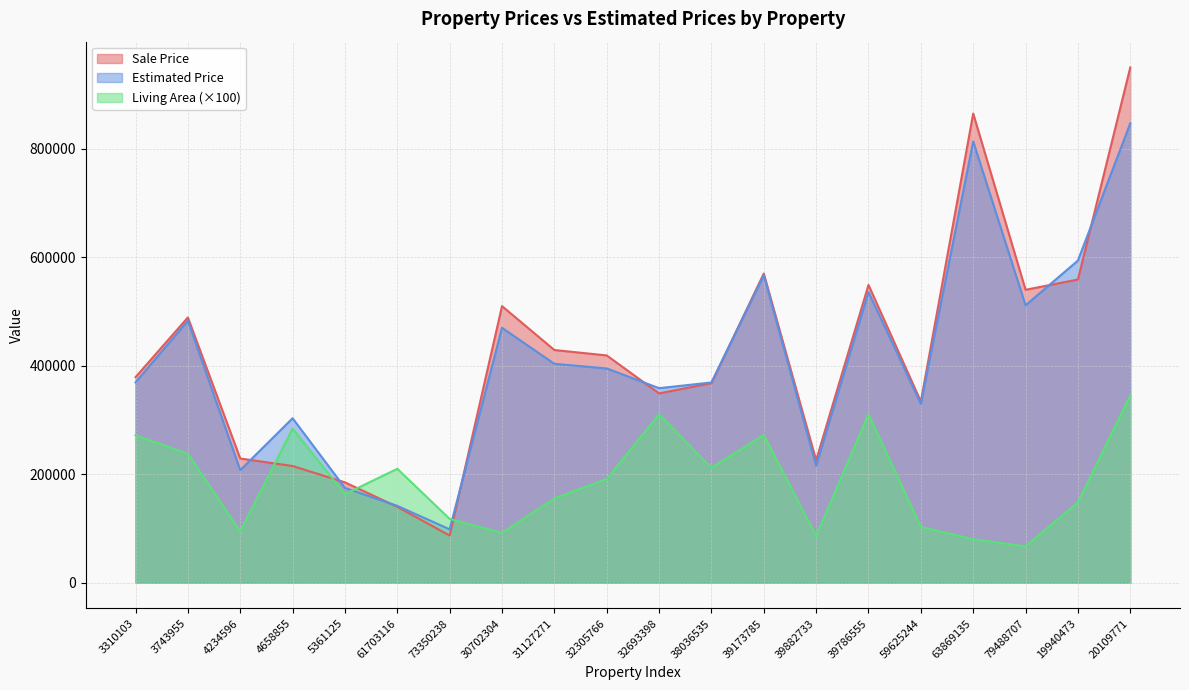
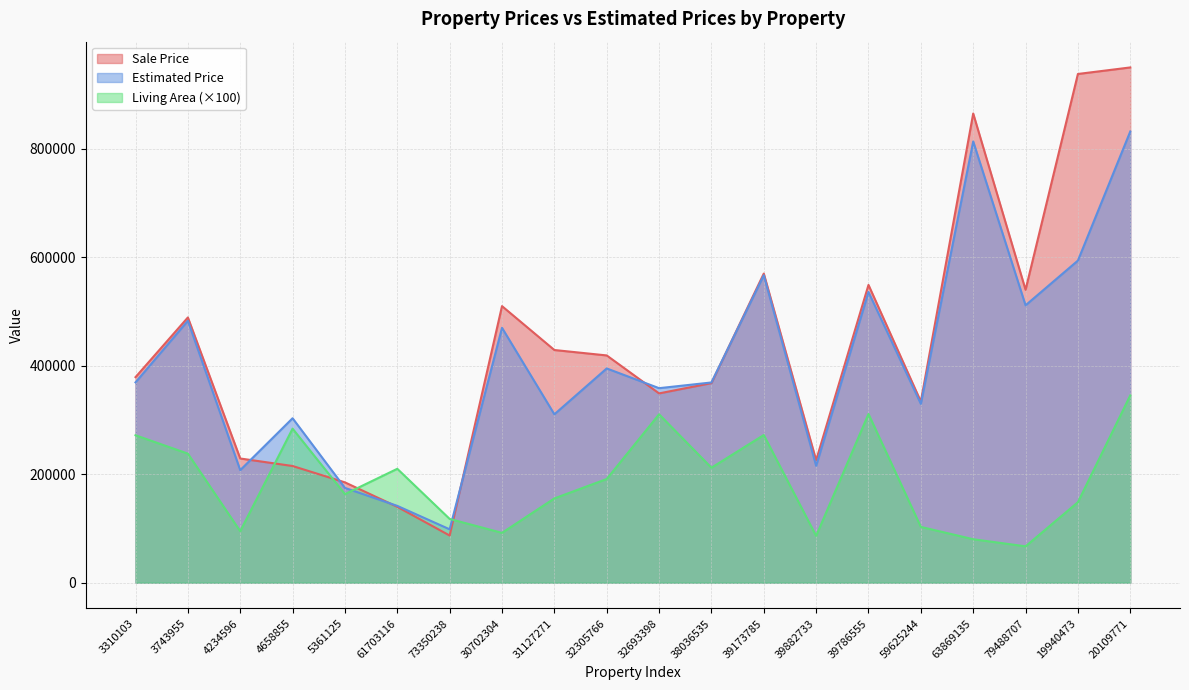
  {
    "Sale Price": {
      "3310103": 380000,
      "3743955": 490000,
      "4234596": 230000,
      "4658855": 220000,
      "5361125": 190000,
      "73350238": 90000,
      "30702304": 510000,
      "31127271": 430000,
      "32305766": 420000,
      "32693398": 350000,
      "39882733": 230000,
      "39786555": 550000,
      "63869135": 870000,
      "79488707": 540000,
-     "19940473": 560000,
+     "19940473": 940000,
      "20109771": 950000
    },
    "Estimated Price": {
      "3310103": 370000,
      "3743955": 480000,
      "4234596": 210000,
      "4658855": 300000,
      "5361125": 170000,
      "73350238": 100000,
      "30702304": 470000,
-     "31127271": 400000,
+     "31127271": 310000,
      "32305766": 400000,
      "32693398": 360000,
      "39882733": 220000,
      "39786555": 540000,
      "63869135": 810000,
      "79488707": 510000,
      "19940473": 590000,
-     "20109771": 850000
+     "20109771": 830000
    },
    "Living Area (×100)": {
      "3310103": 270000,
      "3743955": 240000,
      "4234596": 90000,
      "4658855": 280000,
      "5361125": 160000,
      "61703116": 210000,
      "73350238": 120000,
      "30702304": 90000,
      "31127271": 160000,
      "32305766": 190000,
      "32693398": 310000,
      "38036535": 210000,
      "39173785": 270000,
      "39882733": 90000,
      "39786555": 310000,
      "59625244": 100000,
      "63869135": 80000,
      "79488707": 70000,
      "19940473": 150000,
      "20109771": 350000
    }
  }
